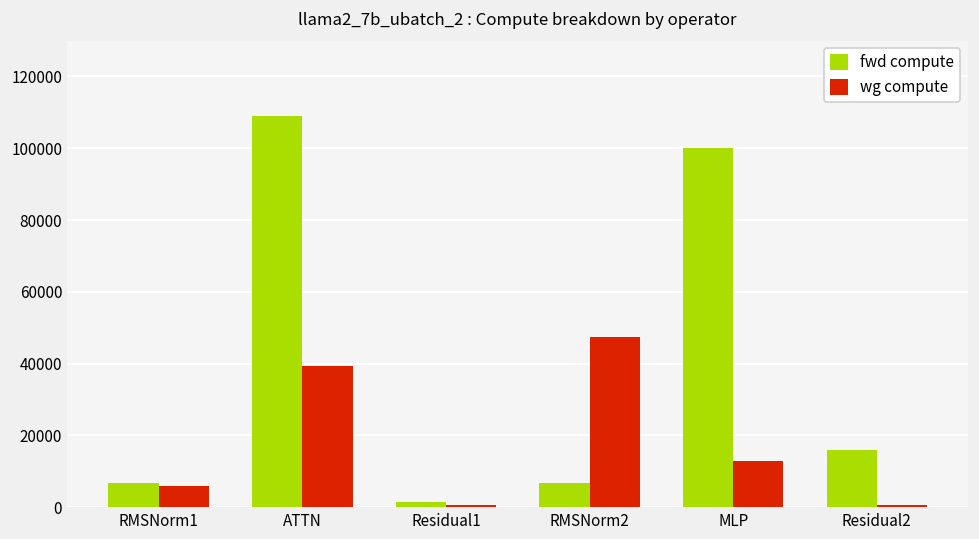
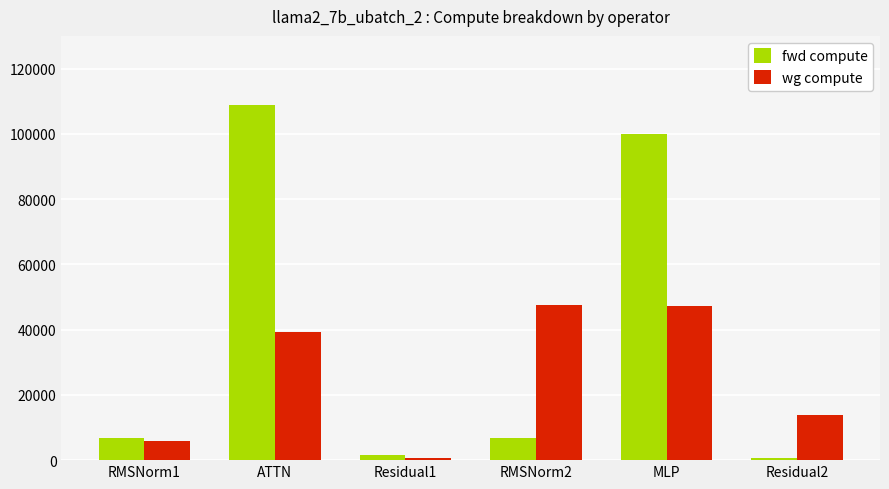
  {
    "fwd compute": {
      "RMSNorm1": 7000,
      "ATTN": 109000,
      "Residual1": 1000,
      "RMSNorm2": 7000,
      "MLP": 100000,
-     "Residual2": 16000
+     "Residual2": 1000
    },
    "wg compute": {
      "RMSNorm1": 6000,
      "ATTN": 39000,
      "RMSNorm2": 47000,
-     "MLP": 13000,
-     "Residual2": 1000
+     "MLP": 47000,
+     "Residual2": 14000
    }
  }
